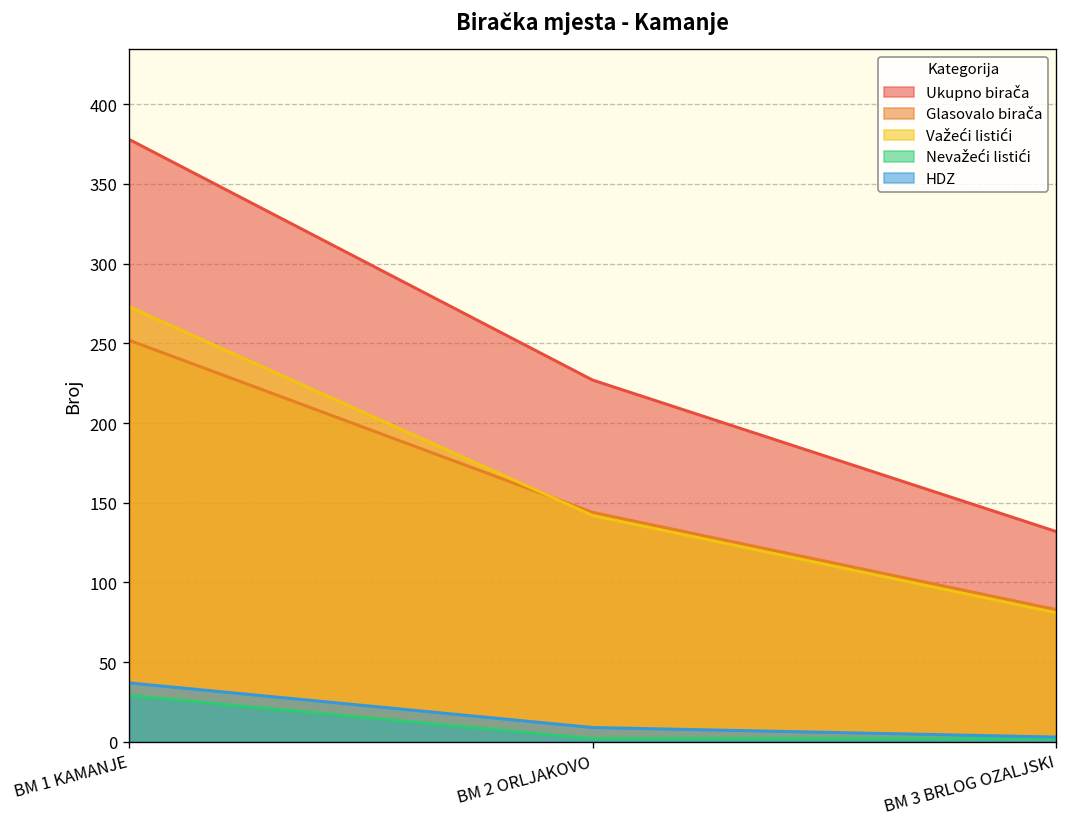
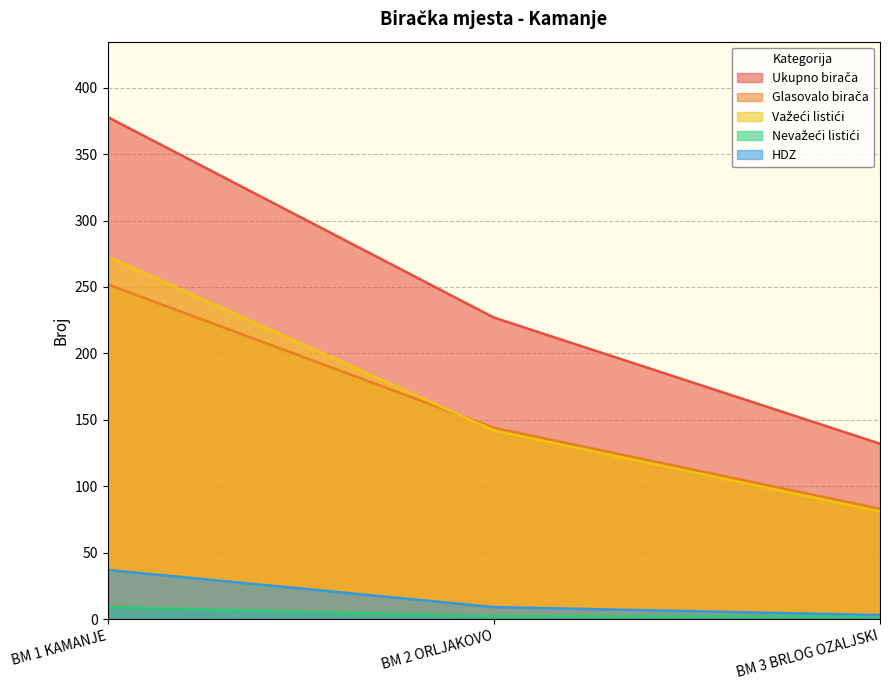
  {
    "Važeći listići": {
      "BM 1 KAMANJE": 273,
      "BM 2 ORLJAKOVO": 142,
      "BM 3 BRLOG OZALJSKI": 81
    },
    "Nevažeći listići": {
-     "BM 1 KAMANJE": 29,
+     "BM 1 KAMANJE": 9,
      "BM 2 ORLJAKOVO": 2
    },
    "HDZ": {
      "BM 1 KAMANJE": 37,
      "BM 2 ORLJAKOVO": 9
    }
  }
